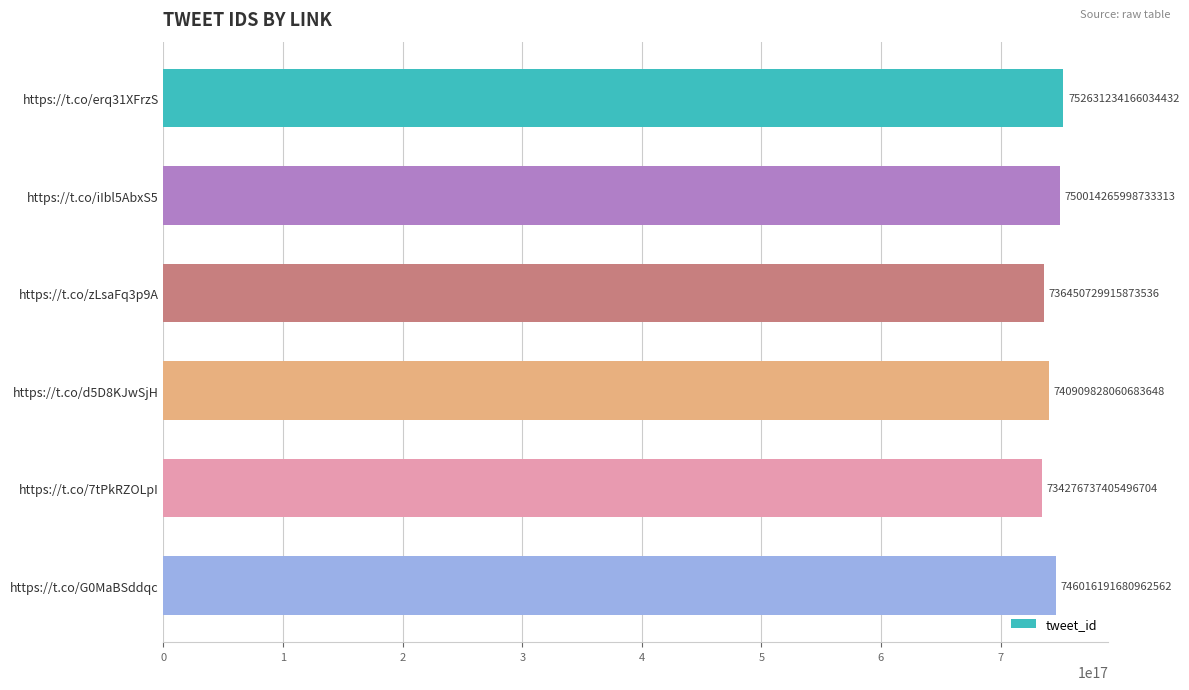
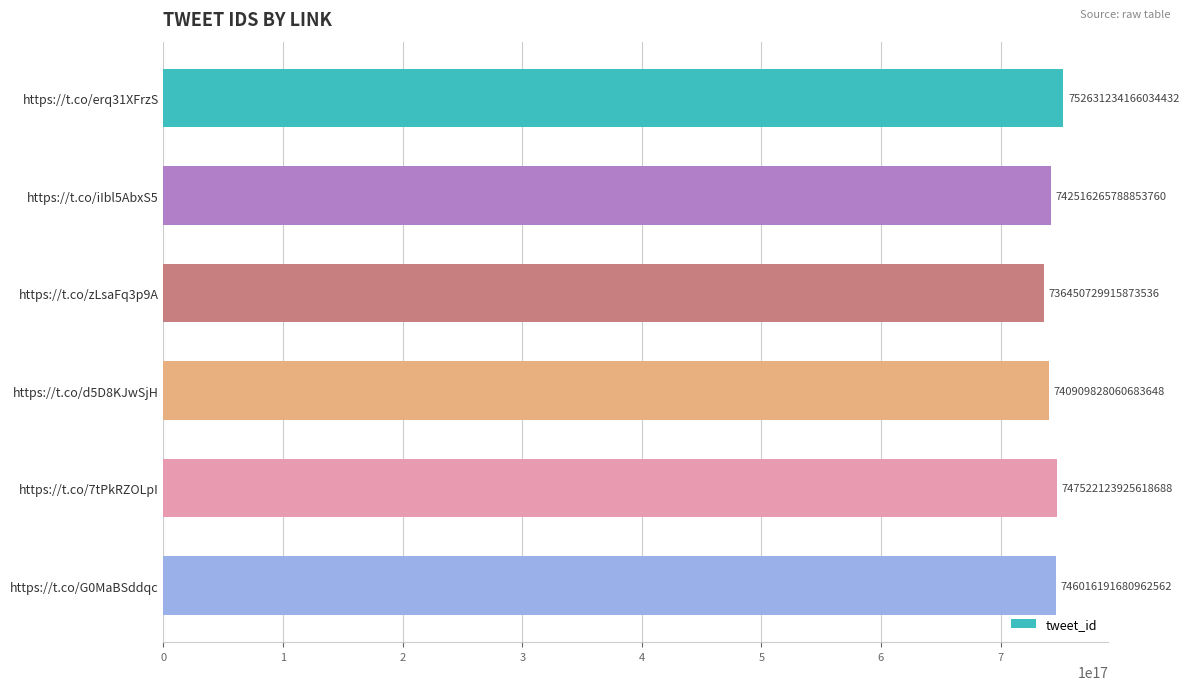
  {
    "https://t.co/erq31XFrzS": 752631234166034432,
-   "https://t.co/iIbl5AbxS5": 750014265998733313,
+   "https://t.co/iIbl5AbxS5": 742516265788853760,
    "https://t.co/zLsaFq3p9A": 736450729915873536,
    "https://t.co/d5D8KJwSjH": 740909828060683648,
-   "https://t.co/7tPkRZOLpI": 734276737405496704,
+   "https://t.co/7tPkRZOLpI": 747522123925618688,
    "https://t.co/G0MaBSddqc": 746016191680962562
  }
